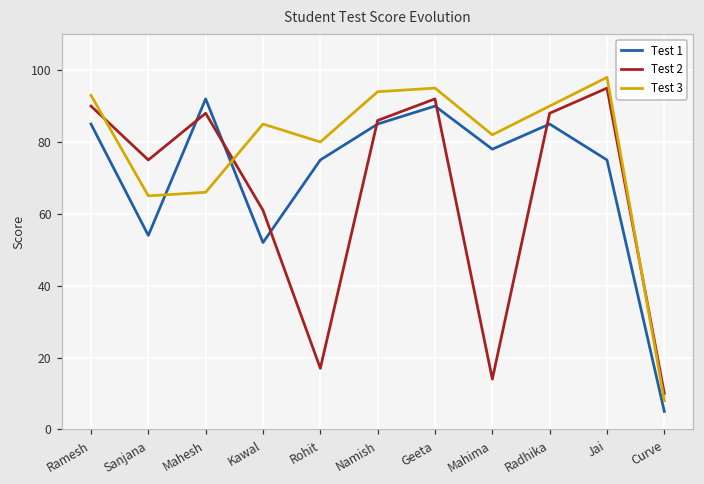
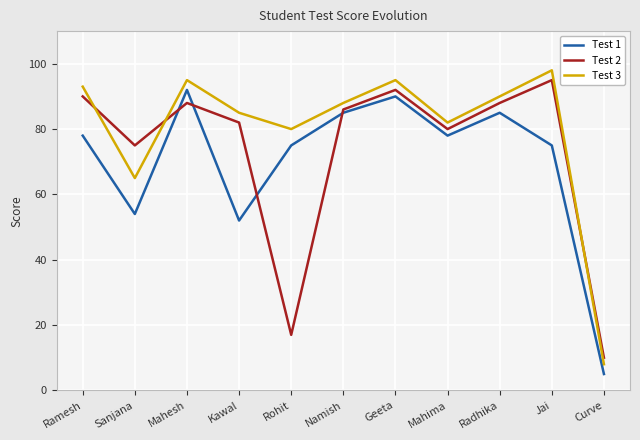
  {
    "Test 1": {
-     "Ramesh": 85,
+     "Ramesh": 78,
      "Sanjana": 54,
      "Mahesh": 92,
      "Kawal": 52,
      "Rohit": 75,
      "Namish": 85,
      "Geeta": 90,
      "Mahima": 78,
      "Radhika": 85,
      "Jai": 75,
      "Curve": 5
    },
    "Test 2": {
      "Ramesh": 90,
      "Sanjana": 75,
      "Mahesh": 88,
-     "Kawal": 61,
+     "Kawal": 82,
      "Rohit": 17,
      "Namish": 86,
      "Geeta": 92,
-     "Mahima": 14,
+     "Mahima": 80,
      "Radhika": 88,
      "Jai": 95,
      "Curve": 10
    },
    "Test 3": {
      "Ramesh": 93,
      "Sanjana": 65,
-     "Mahesh": 66,
+     "Mahesh": 95,
      "Kawal": 85,
      "Rohit": 80,
-     "Namish": 94,
+     "Namish": 88,
      "Geeta": 95,
      "Mahima": 82,
      "Radhika": 90,
      "Jai": 98,
      "Curve": 8
    }
  }
